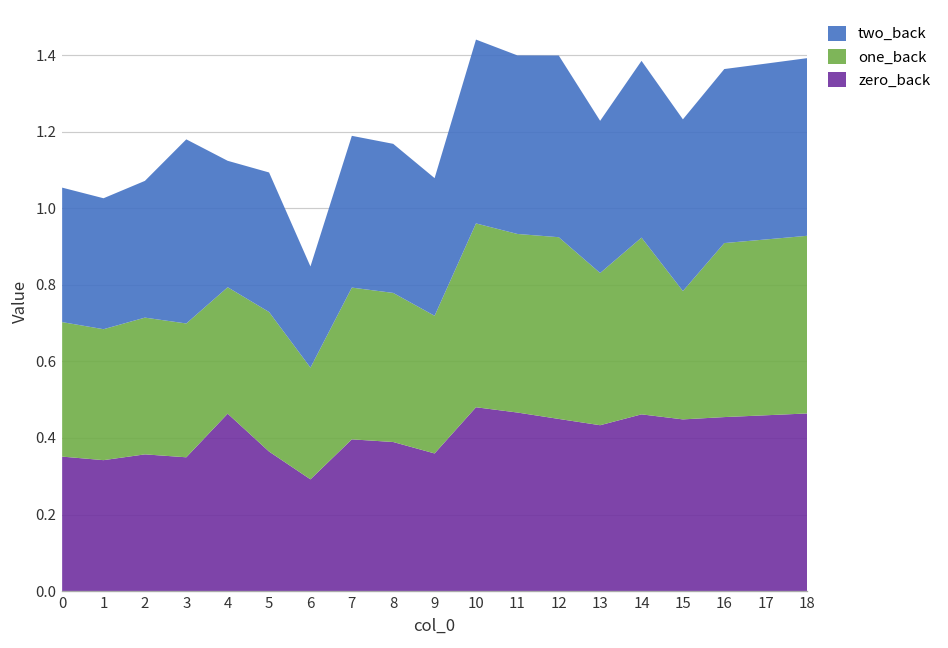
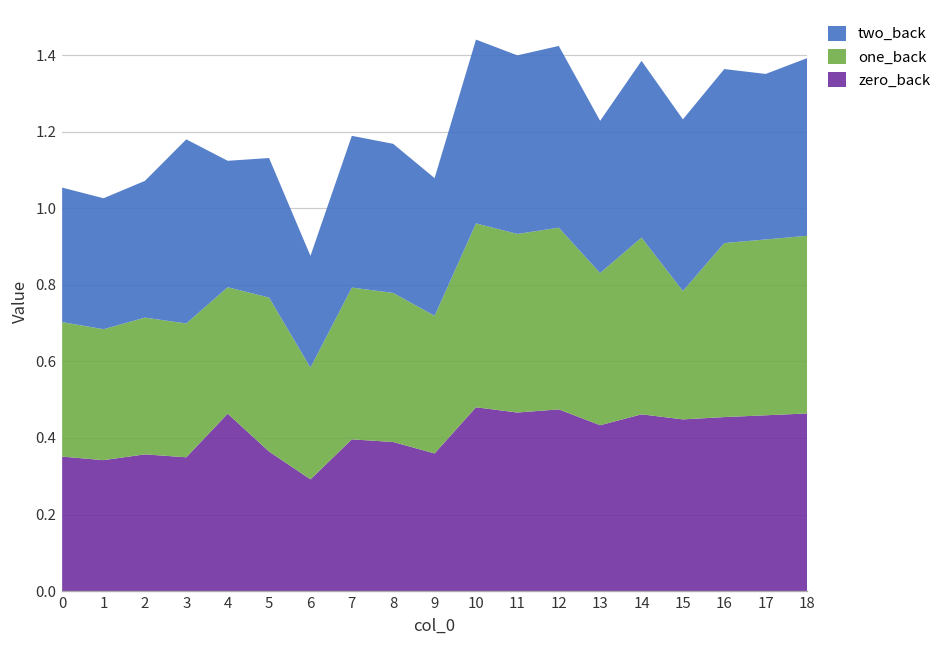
  {
    "zero_back": {
      "0": 0.35,
      "1": 0.34,
      "2": 0.36,
      "3": 0.35,
      "4": 0.46,
      "5": 0.36,
      "6": 0.29,
      "7": 0.40,
      "8": 0.39,
      "9": 0.36,
      "10": 0.48,
      "11": 0.47,
-     "12": 0.45,
+     "12": 0.47,
      "13": 0.43,
      "14": 0.46,
      "15": 0.45,
      "16": 0.45,
      "17": 0.46,
      "18": 0.46
    },
    "one_back": {
      "0": 0.35,
      "1": 0.34,
      "2": 0.36,
      "3": 0.35,
      "4": 0.33,
-     "5": 0.36,
+     "5": 0.40,
      "6": 0.29,
      "7": 0.40,
      "8": 0.39,
      "9": 0.36,
      "10": 0.48,
      "11": 0.47,
      "12": 0.47,
      "13": 0.40,
      "14": 0.46,
      "15": 0.34,
      "16": 0.45,
      "17": 0.46,
      "18": 0.46
    },
    "two_back": {
      "0": 0.35,
      "1": 0.34,
      "2": 0.36,
      "3": 0.48,
      "4": 0.33,
      "5": 0.36,
-     "6": 0.26,
+     "6": 0.29,
      "7": 0.40,
      "8": 0.39,
      "9": 0.36,
      "10": 0.48,
      "11": 0.47,
      "12": 0.47,
      "13": 0.40,
      "14": 0.46,
      "15": 0.45,
      "16": 0.45,
-     "17": 0.46,
+     "17": 0.43,
      "18": 0.46
    }
  }
